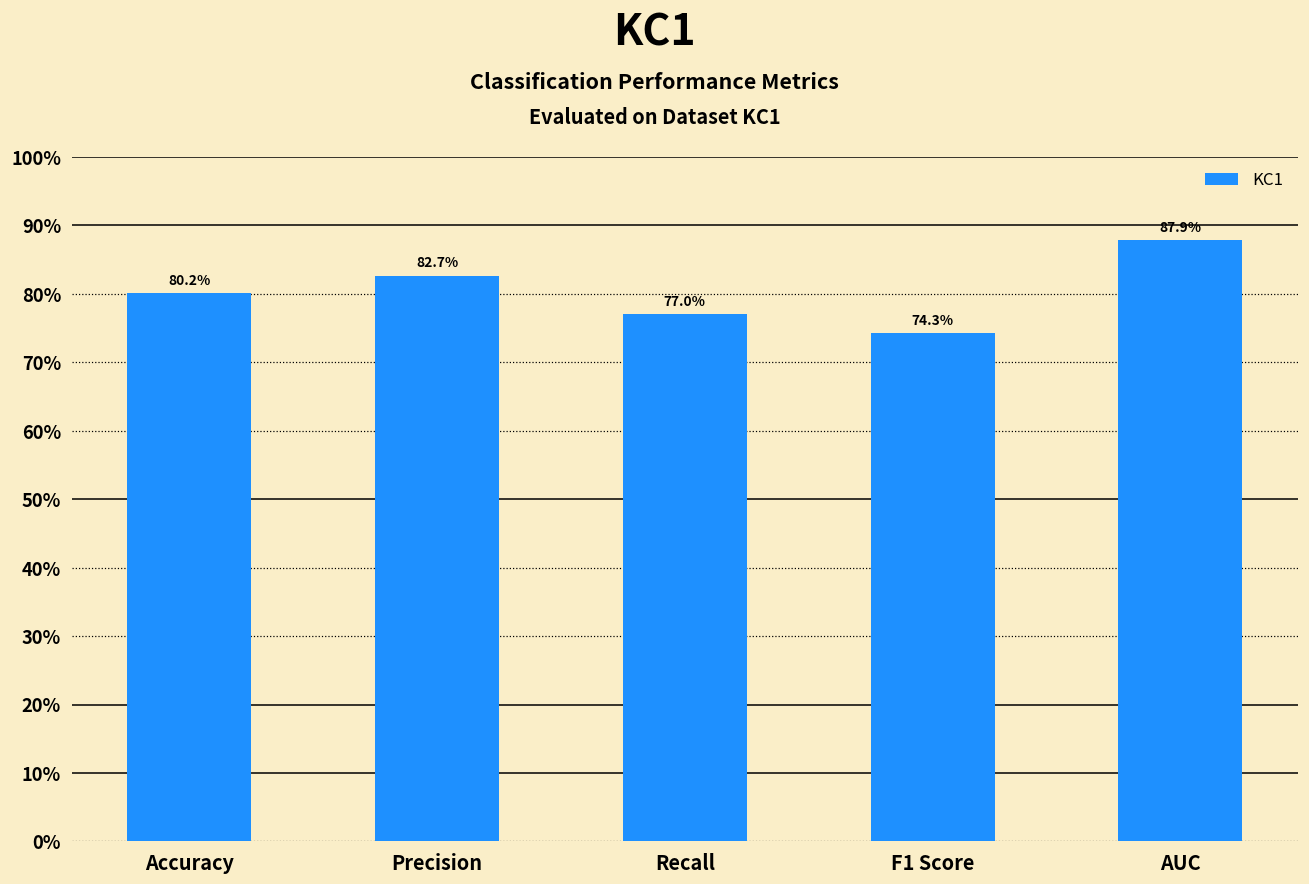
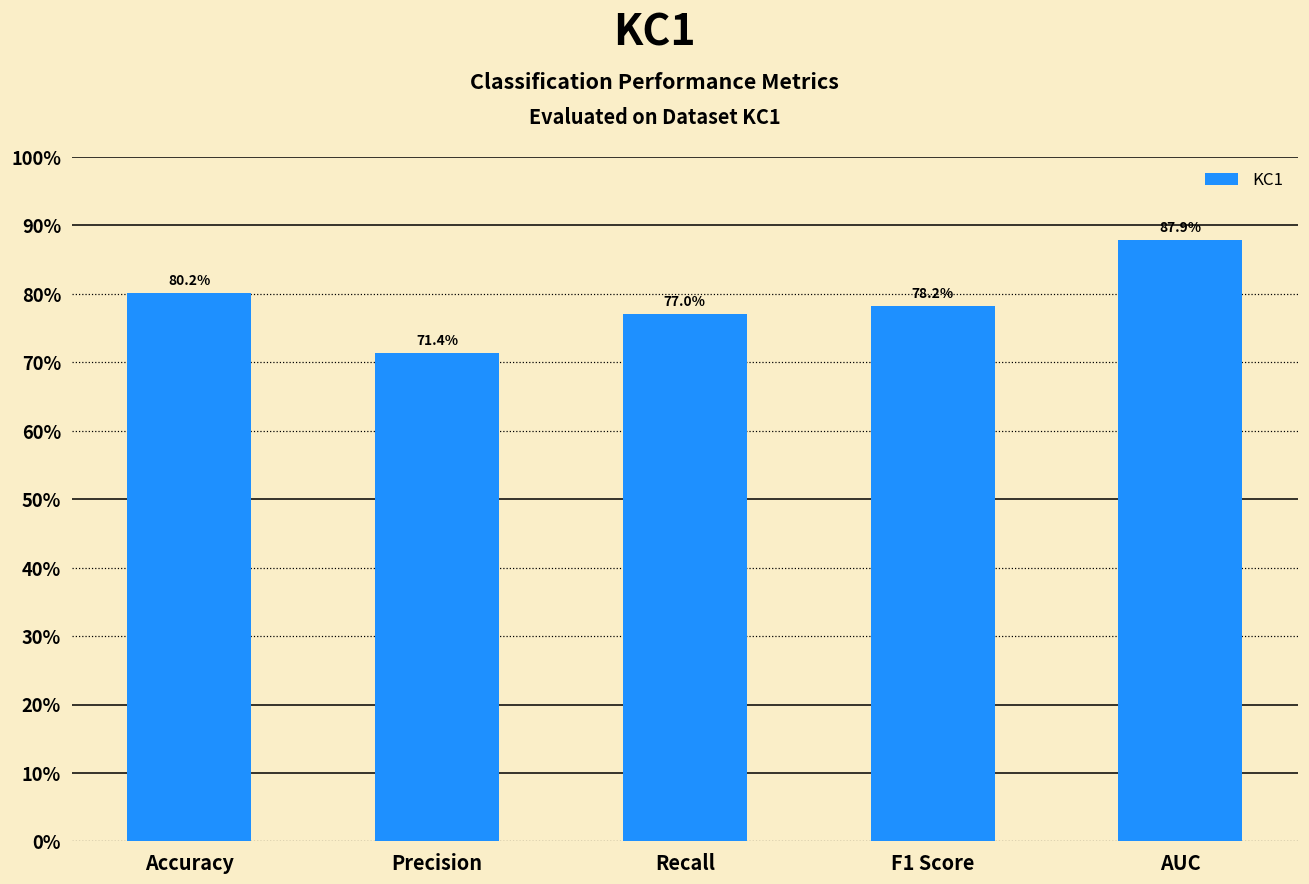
  {
    "Accuracy": "80.2%",
-   "Precision": "82.7%",
+   "Precision": "71.4%",
    "Recall": "77.0%",
-   "F1 Score": "74.3%",
+   "F1 Score": "78.2%",
    "AUC": "87.9%"
  }
